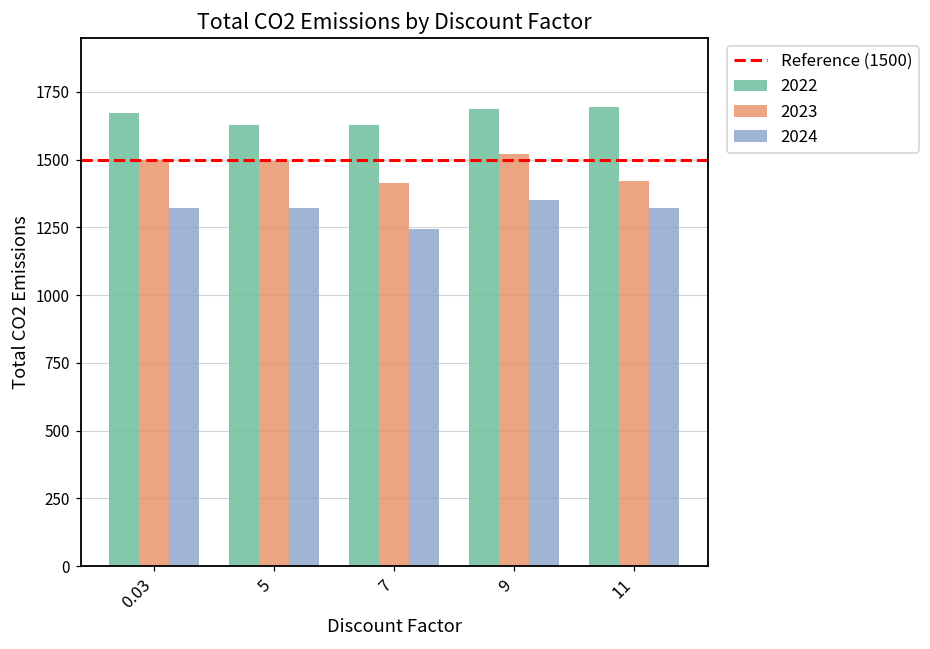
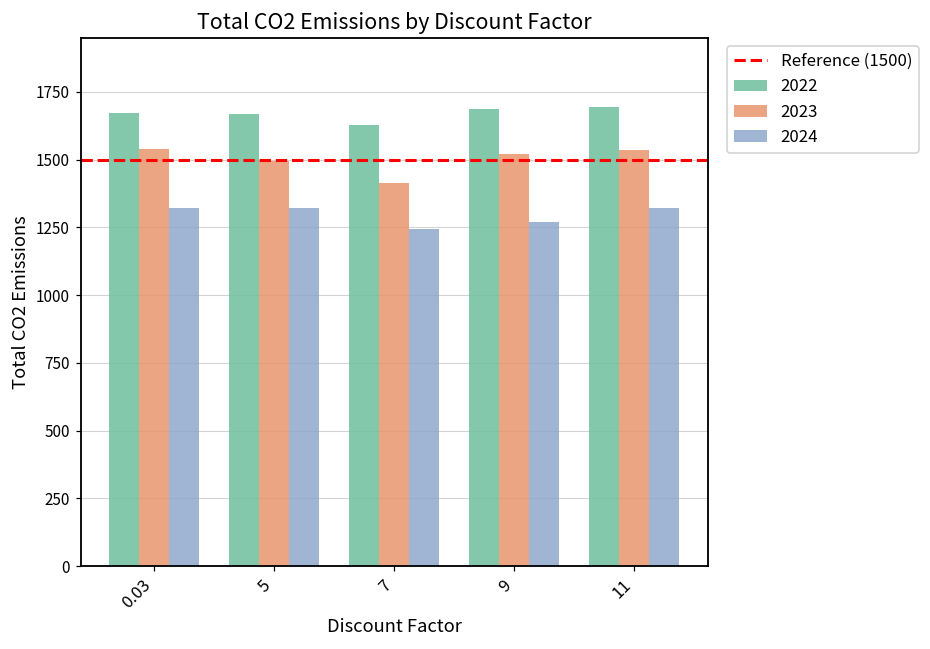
  {
    "2022": {
      "0.03": 1670,
-     "5": 1630,
+     "5": 1670,
      "7": 1630,
      "9": 1690,
      "11": 1700
    },
    "2023": {
-     "0.03": 1500,
+     "0.03": 1540,
      "5": 1500,
      "7": 1410,
      "9": 1520,
-     "11": 1420
+     "11": 1540
    },
    "2024": {
      "0.03": 1320,
      "5": 1320,
      "7": 1240,
-     "9": 1350,
+     "9": 1270,
      "11": 1320
    }
  }
